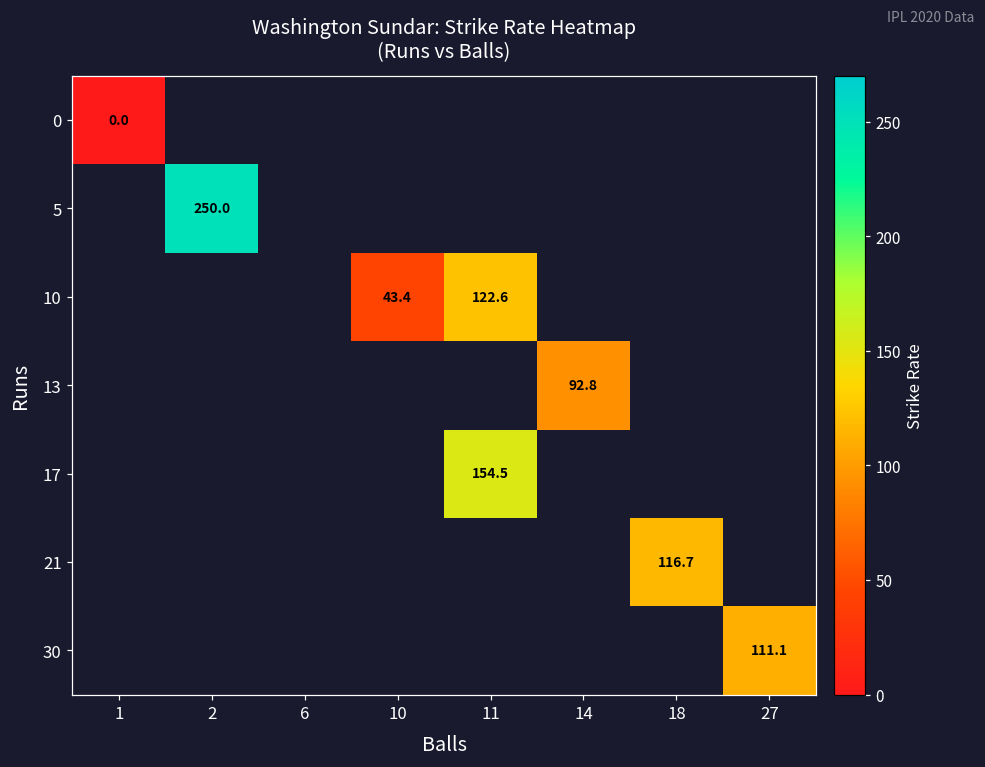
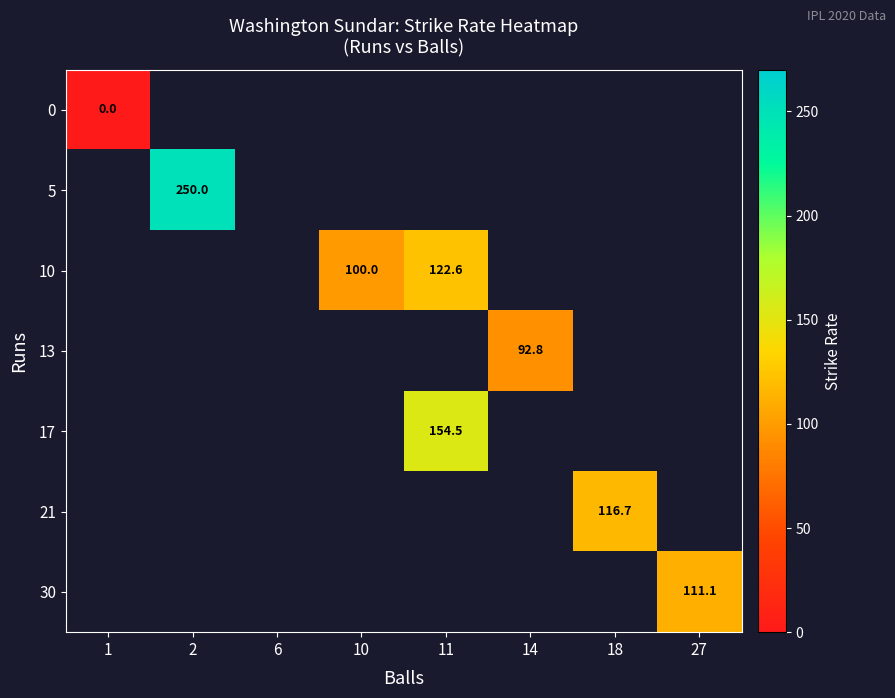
  {
    "0": {
      "1": 0.0
    },
    "5": {
      "2": 250.0
    },
    "10": {
-     "10": 43.4,
+     "10": 100.0,
      "11": 122.6
    },
    "13": {
      "14": 92.8
    },
    "17": {
      "11": 154.5
    },
    "21": {
      "18": 116.7
    },
    "30": {
      "27": 111.1
    }
  }
